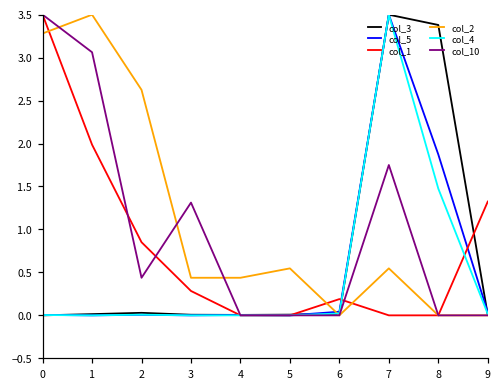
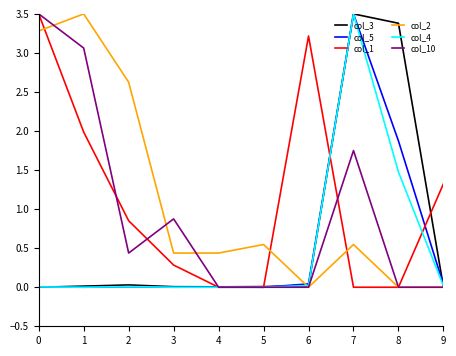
  {
    "col_3": {
      "8": 3.4
    },
    "col_5": {
      "8": 1.9
    },
    "col_1": {
      "1": 2.0,
      "2": 0.9,
      "3": 0.3,
-     "6": 0.2,
+     "6": 3.2,
      "7": 0.0,
      "9": 1.3
    },
    "col_2": {
      "0": 3.3,
      "1": 3.5,
      "2": 2.6,
      "3": 0.4,
      "4": 0.4,
      "5": 0.5,
      "7": 0.5
    },
    "col_4": {
      "8": 1.5
    },
    "col_10": {
      "1": 3.1,
      "2": 0.4,
-     "3": 1.3,
+     "3": 0.9,
      "7": 1.8
    }
  }
